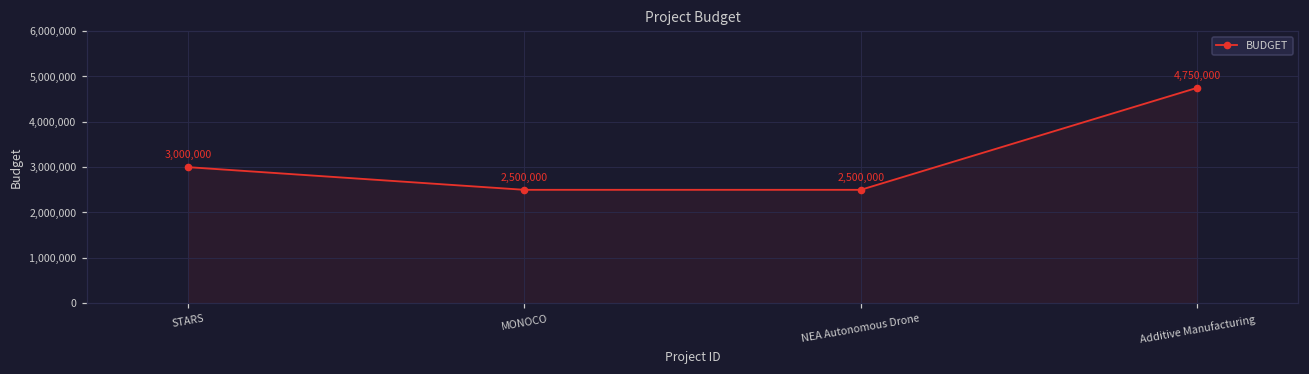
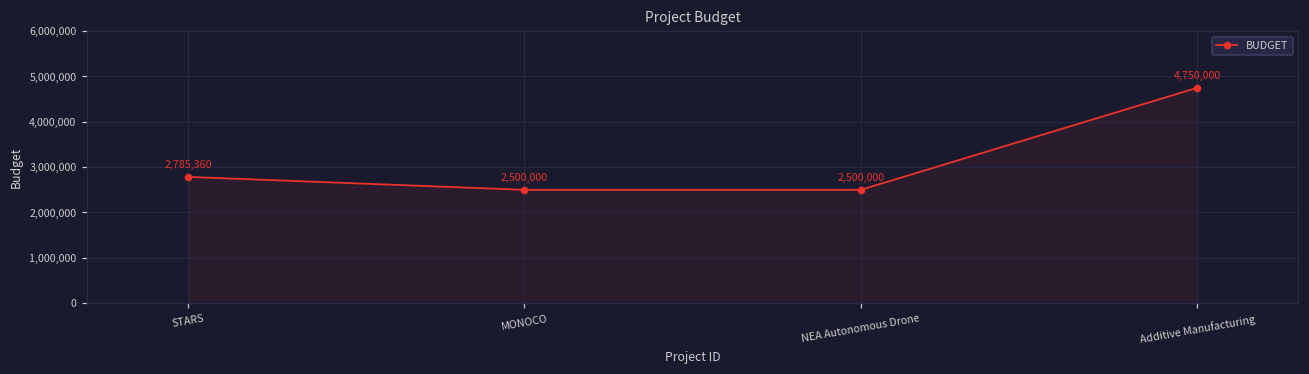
  {
-   "STARS": "3,000,000",
+   "STARS": "2,785,360",
    "MONOCO": "2,500,000",
    "NEA Autonomous Drone": "2,500,000",
    "Additive Manufacturing": "4,750,000"
  }
